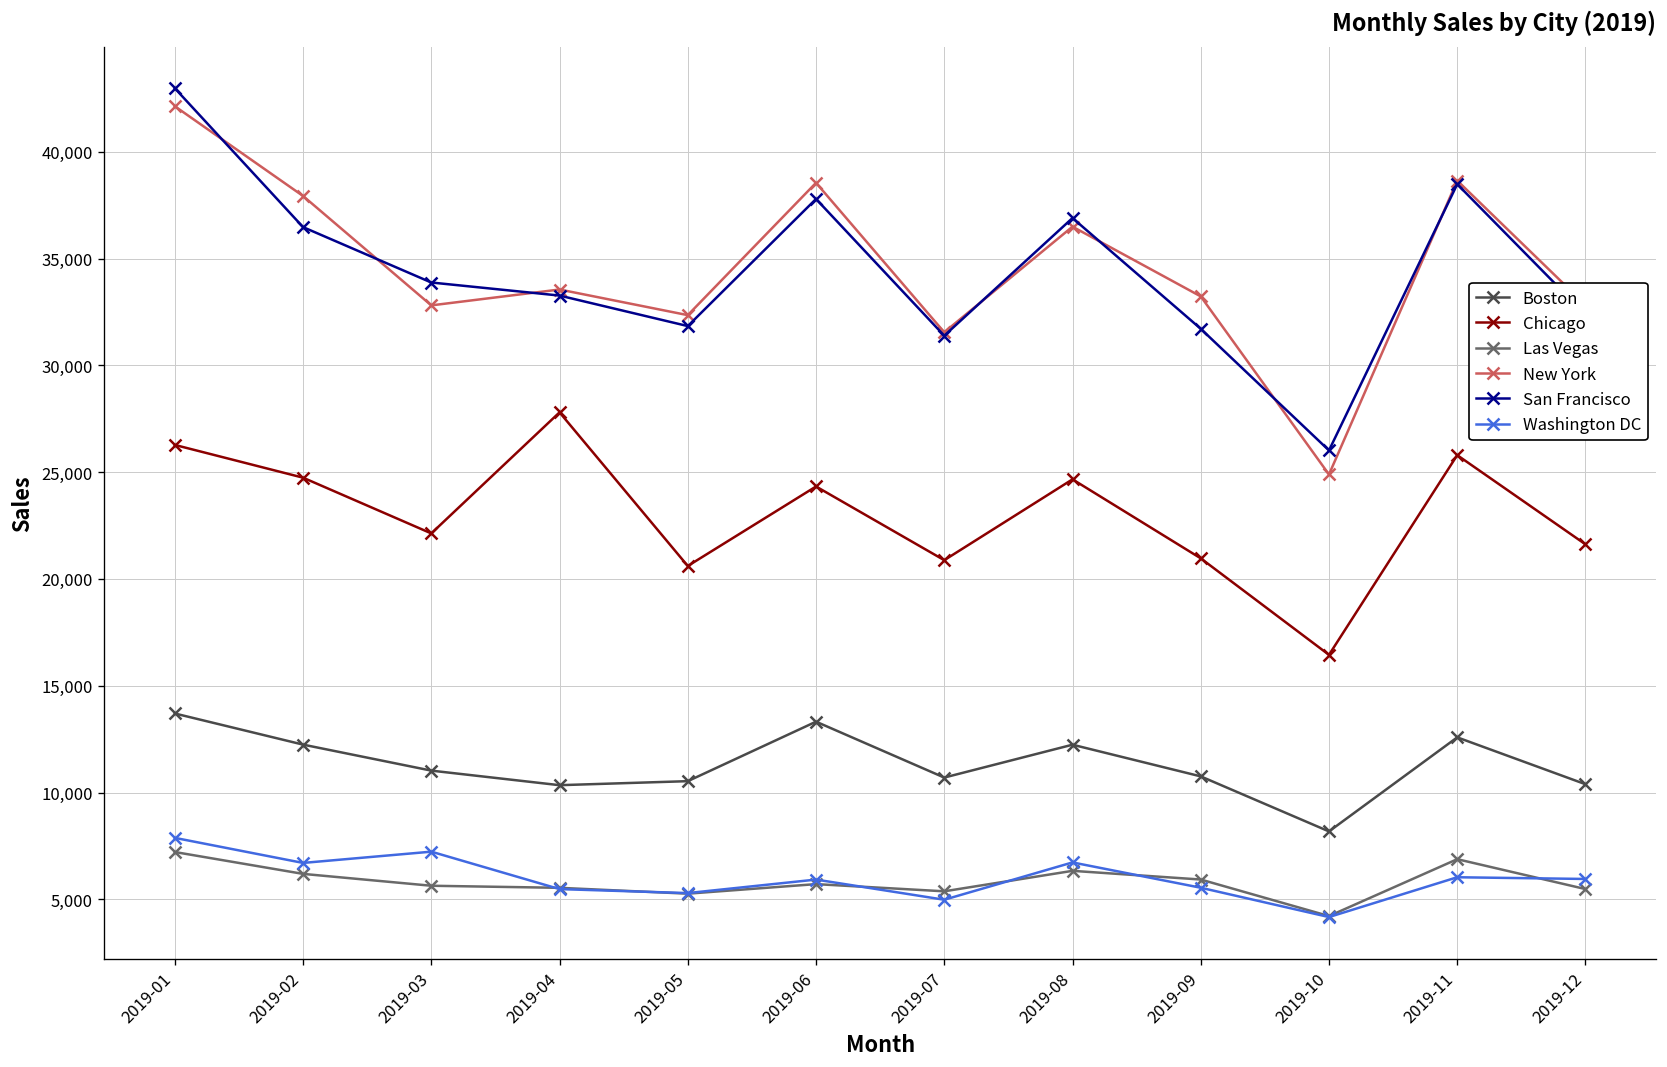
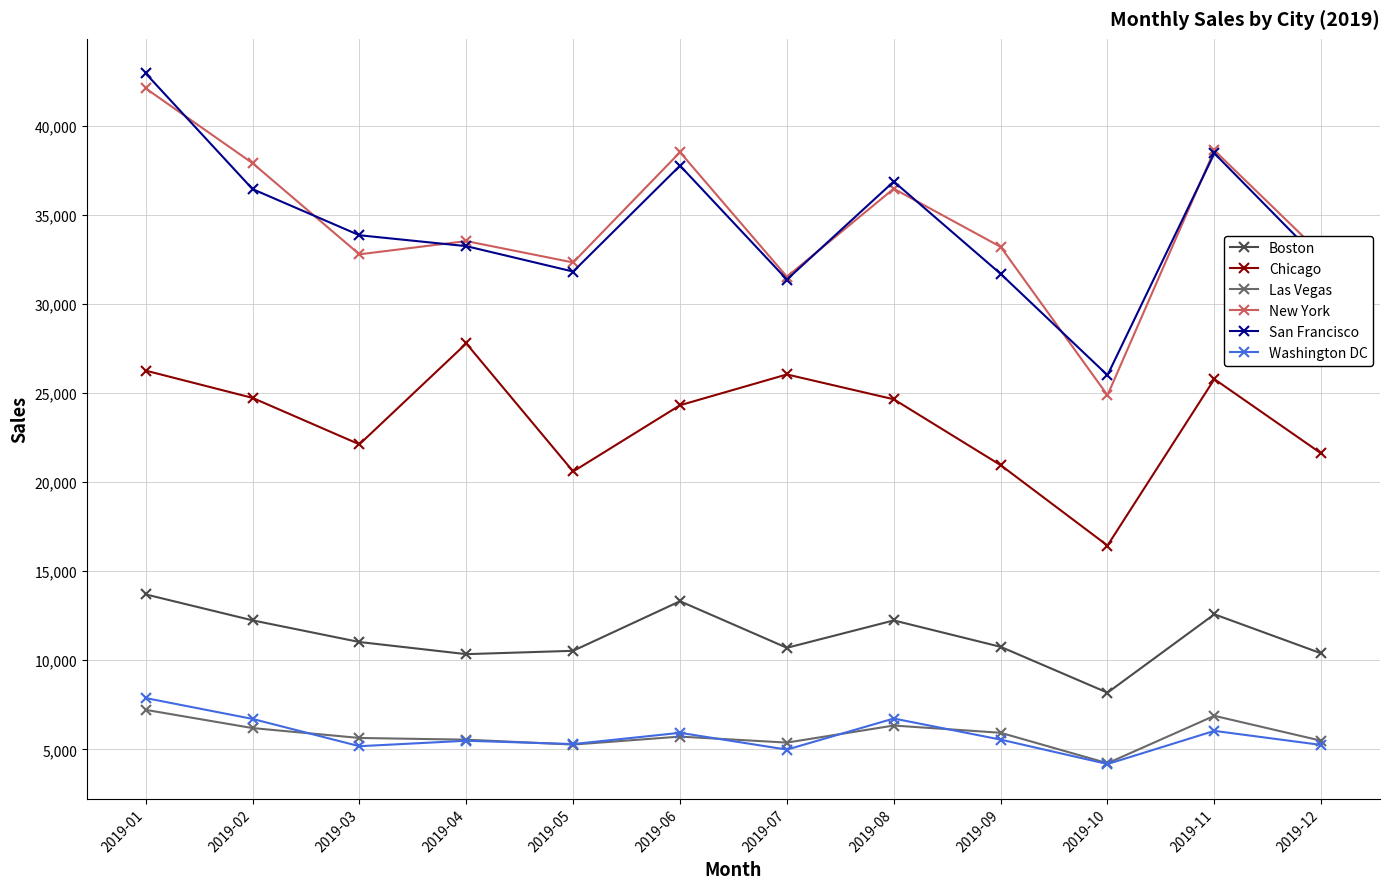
  {
    "Chicago": {
      "2019-01": "26,300",
      "2019-02": "24,700",
      "2019-03": "22,100",
      "2019-04": "27,800",
      "2019-05": "20,600",
      "2019-06": "24,300",
-     "2019-07": "20,900",
+     "2019-07": "26,100",
      "2019-08": "24,700",
      "2019-09": "21,000",
      "2019-10": "16,400",
      "2019-11": "25,800",
      "2019-12": "21,600"
    },
    "New York": {
      "2019-01": "42,100",
      "2019-02": "37,900",
      "2019-03": "32,800",
      "2019-04": "33,500",
      "2019-05": "32,300",
      "2019-06": "38,500",
      "2019-07": "31,500",
      "2019-08": "36,500",
      "2019-09": "33,200",
      "2019-10": "24,900",
      "2019-11": "38,600"
    },
    "San Francisco": {
      "2019-01": "43,000",
      "2019-02": "36,500",
      "2019-03": "33,900",
      "2019-04": "33,300",
      "2019-05": "31,800",
      "2019-06": "37,800",
      "2019-07": "31,400",
      "2019-08": "36,900",
      "2019-09": "31,700",
      "2019-10": "26,000",
      "2019-11": "38,500"
    },
    "Washington DC": {
      "2019-01": "7,900",
      "2019-02": "6,700",
-     "2019-03": "7,200",
+     "2019-03": "5,200",
      "2019-06": "5,900",
      "2019-07": "5,000",
      "2019-08": "6,700",
      "2019-09": "5,500",
      "2019-11": "6,000",
-     "2019-12": "6,000"
+     "2019-12": "5,200"
    }
  }
